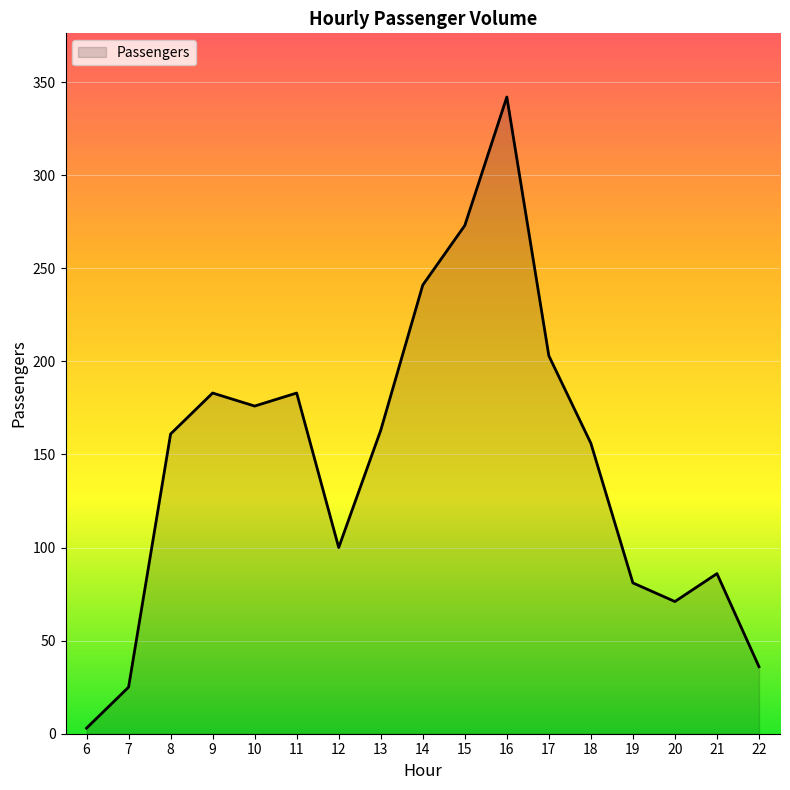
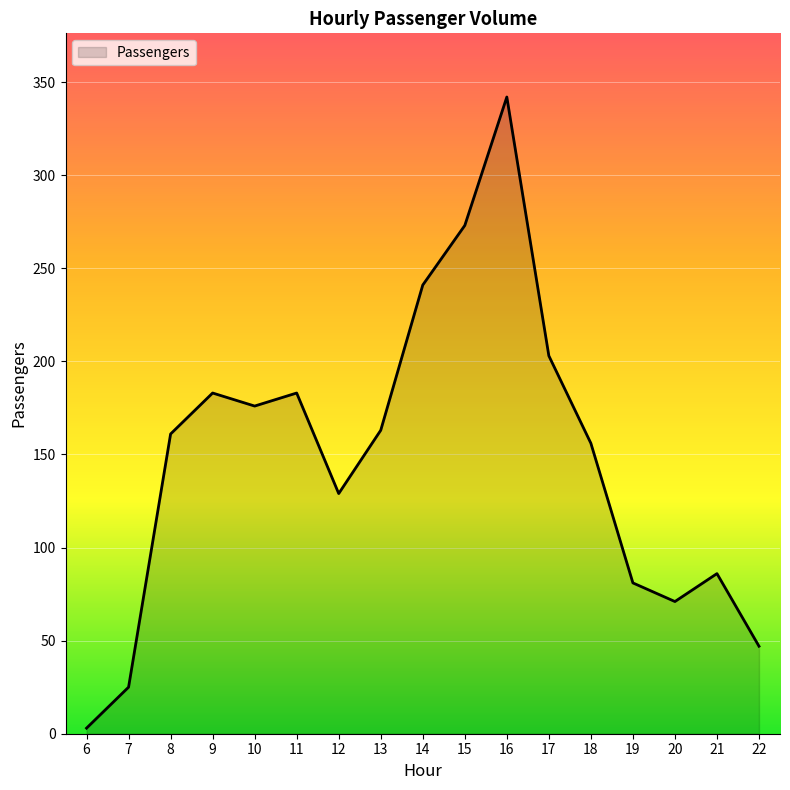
  {
    "6": 3,
    "7": 25,
    "8": 161,
    "9": 183,
    "10": 176,
    "11": 183,
-   "12": 100,
+   "12": 129,
    "13": 163,
    "14": 241,
    "15": 273,
    "16": 342,
    "17": 203,
    "18": 156,
    "19": 81,
    "20": 71,
    "21": 86,
-   "22": 36
+   "22": 47
  }
